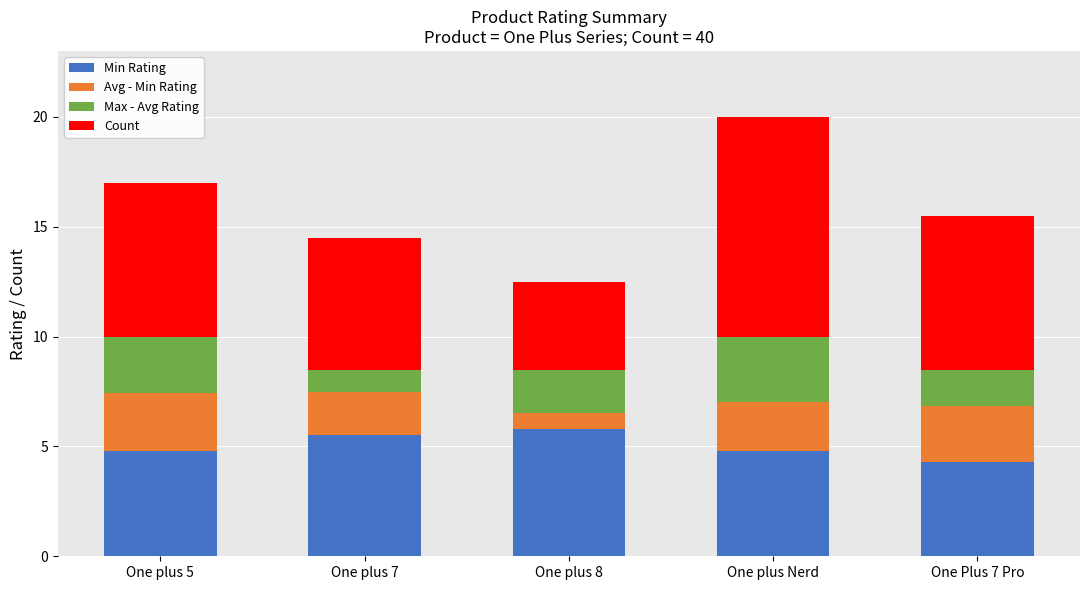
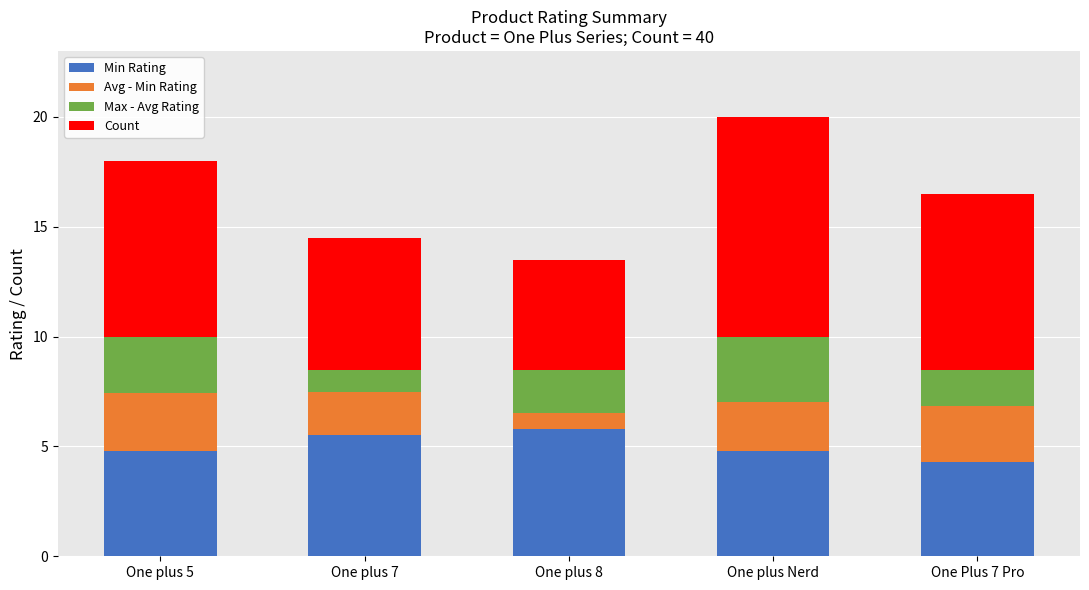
  {
    "Min Rating": {
      "One plus 5": 4.8,
      "One plus 7": 5.5,
      "One plus 8": 5.8,
      "One plus Nerd": 4.8,
      "One Plus 7 Pro": 4.3
    },
    "Count": {
-     "One plus 5": 7,
+     "One plus 5": 8,
      "One plus 7": 6,
-     "One plus 8": 4,
+     "One plus 8": 5,
      "One plus Nerd": 10,
-     "One Plus 7 Pro": 7
+     "One Plus 7 Pro": 8
    }
  }
